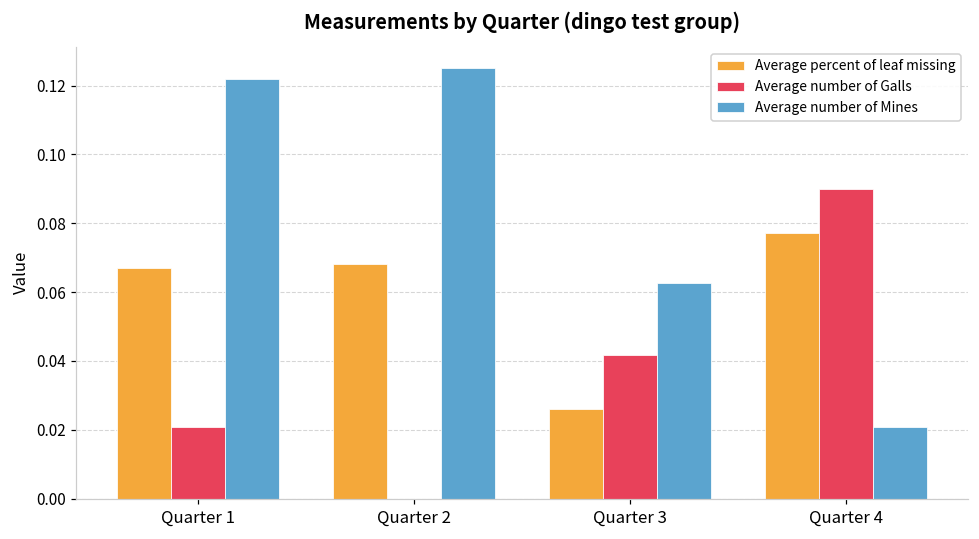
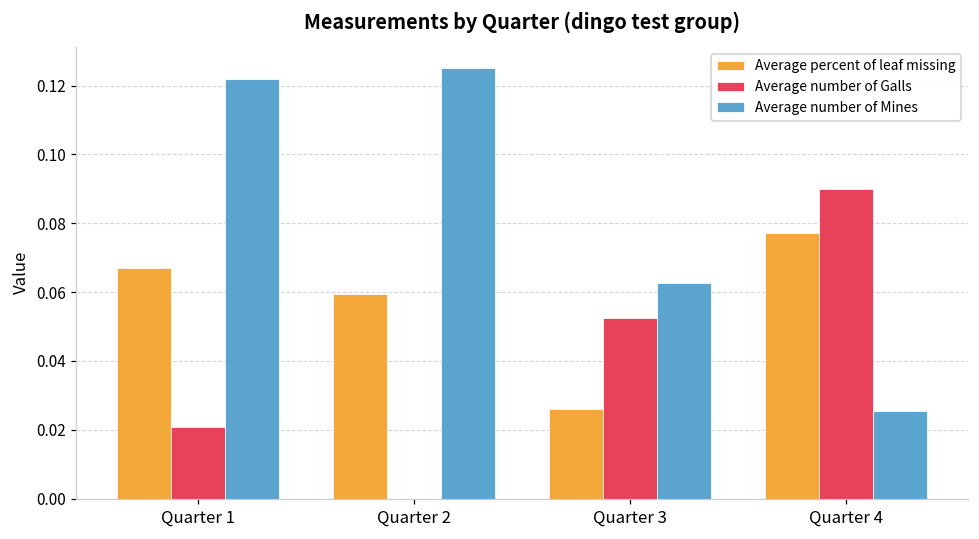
  {
    "Average percent of leaf missing": {
      "Quarter 1": 0.067,
-     "Quarter 2": 0.068,
+     "Quarter 2": 0.059,
      "Quarter 3": 0.026,
      "Quarter 4": 0.077
    },
    "Average number of Galls": {
      "Quarter 1": 0.021,
      "Quarter 2": 0.000,
-     "Quarter 3": 0.042,
+     "Quarter 3": 0.052,
      "Quarter 4": 0.090
    },
    "Average number of Mines": {
      "Quarter 1": 0.122,
      "Quarter 2": 0.125,
      "Quarter 3": 0.063,
-     "Quarter 4": 0.021
+     "Quarter 4": 0.025
    }
  }
